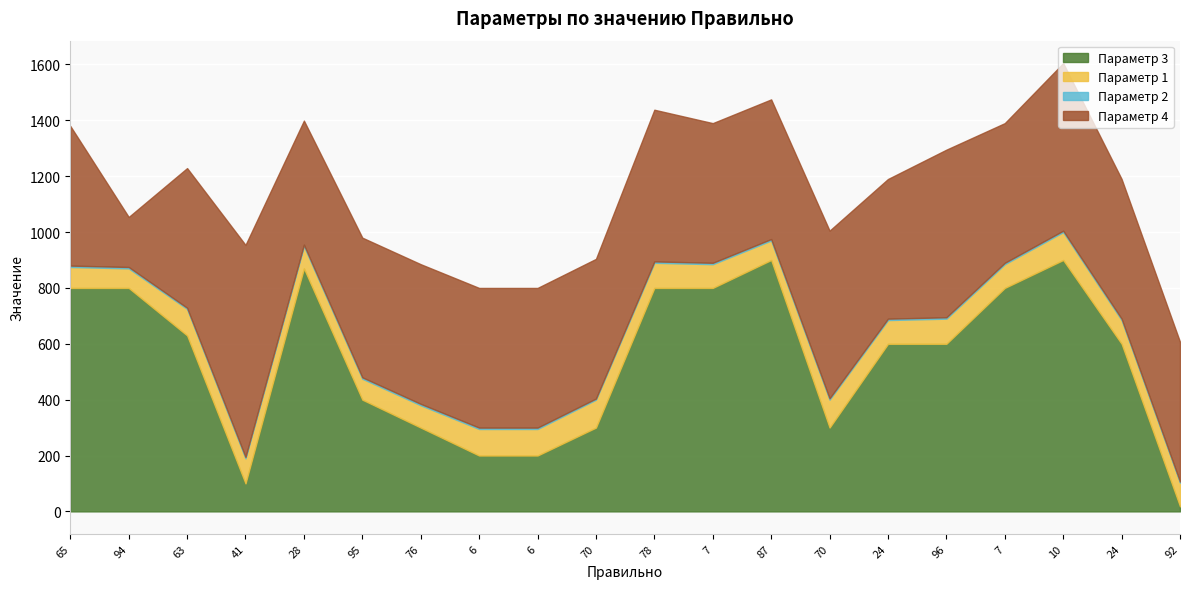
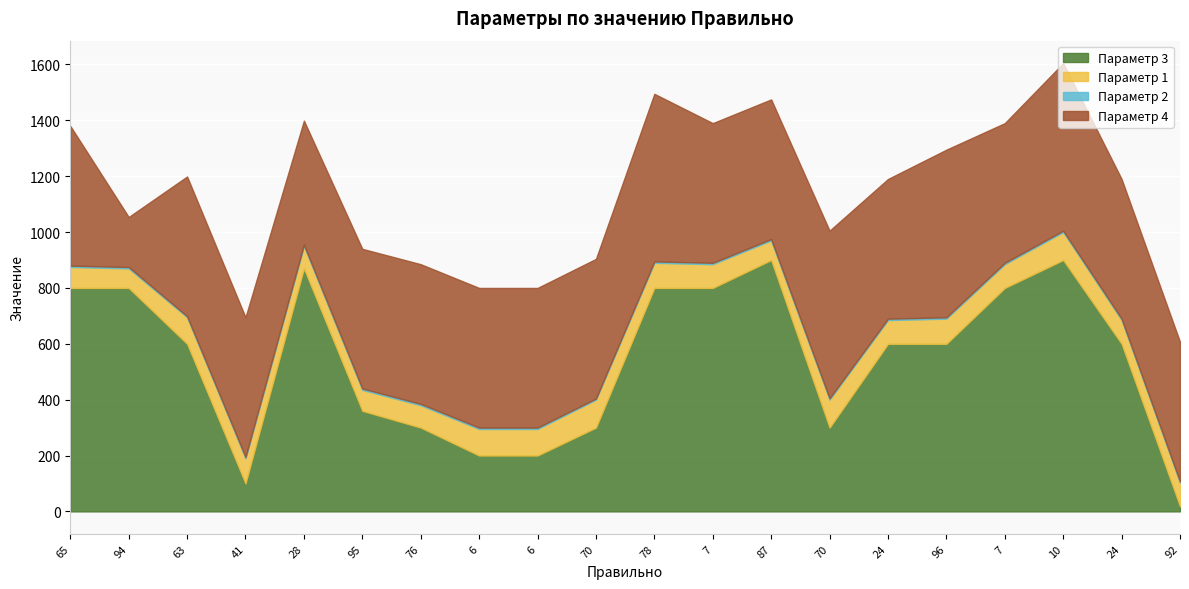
  {
    "Параметр 3": {
      "65": 800,
      "94": 800,
-     "63": 630,
+     "63": 600,
      "41": 100,
      "28": 870,
-     "95": 400,
+     "95": 360,
      "76": 300,
      "78": 800,
      "87": 900,
      "96": 600,
      "10": 900,
      "92": 20
    },
    "Параметр 4": {
      "65": 500,
      "94": 180,
      "63": 500,
-     "41": 760,
+     "41": 500,
      "28": 440,
      "95": 500,
      "76": 500,
-     "78": 540,
+     "78": 600,
      "87": 500,
      "96": 600,
      "92": 500
    }
  }
